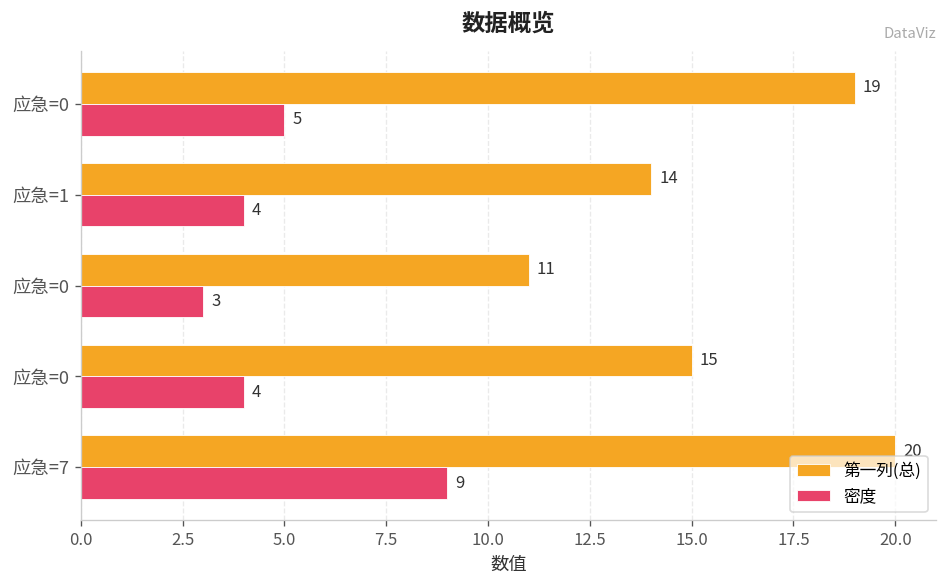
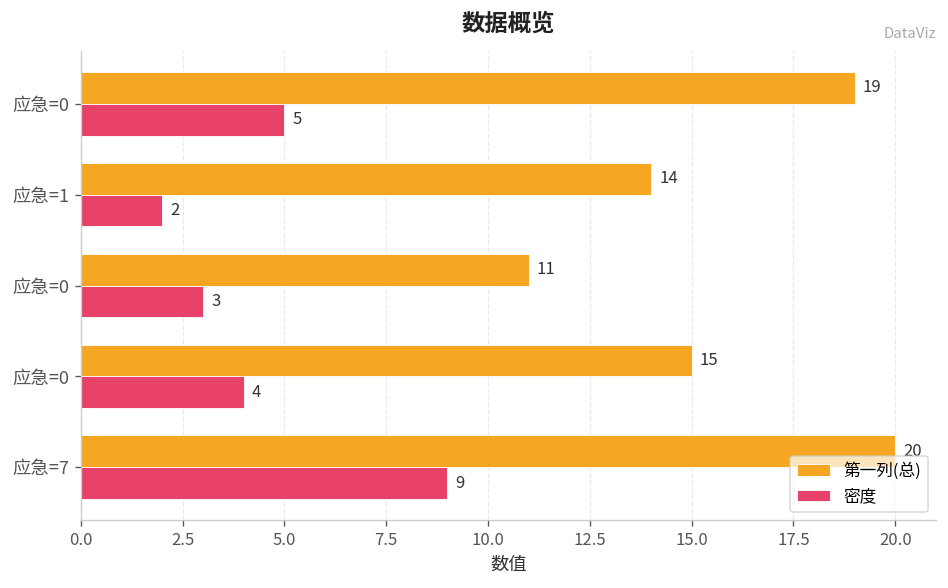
  {
    "第一列(总)": {
      "应急=1": 14
    },
    "密度": {
-     "应急=1": 4,
+     "应急=1": 2,
      "应急=7": 9
    }
  }
